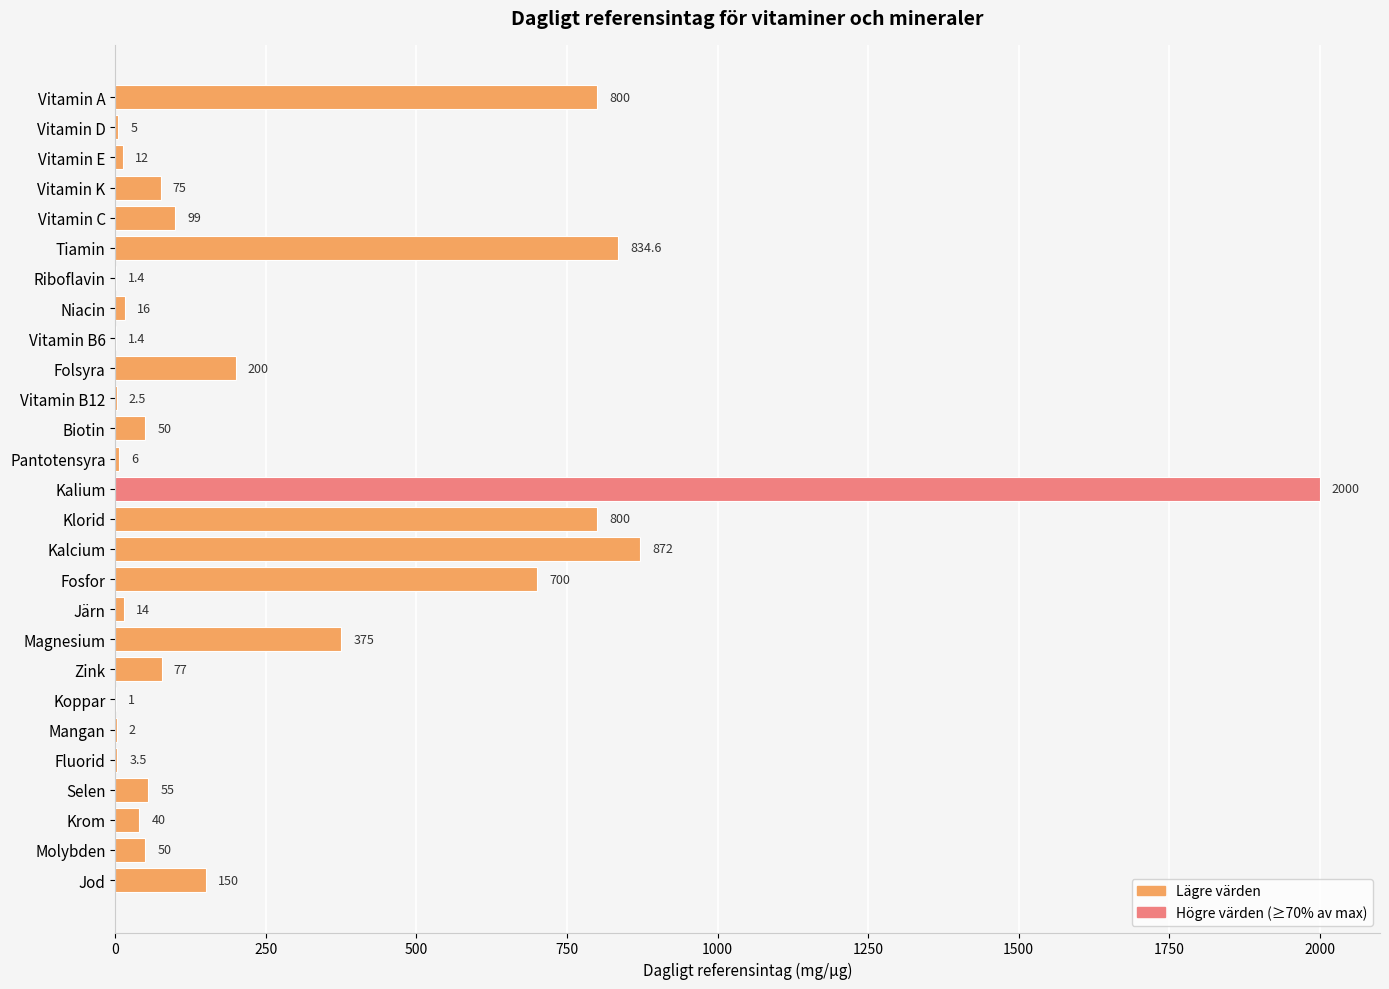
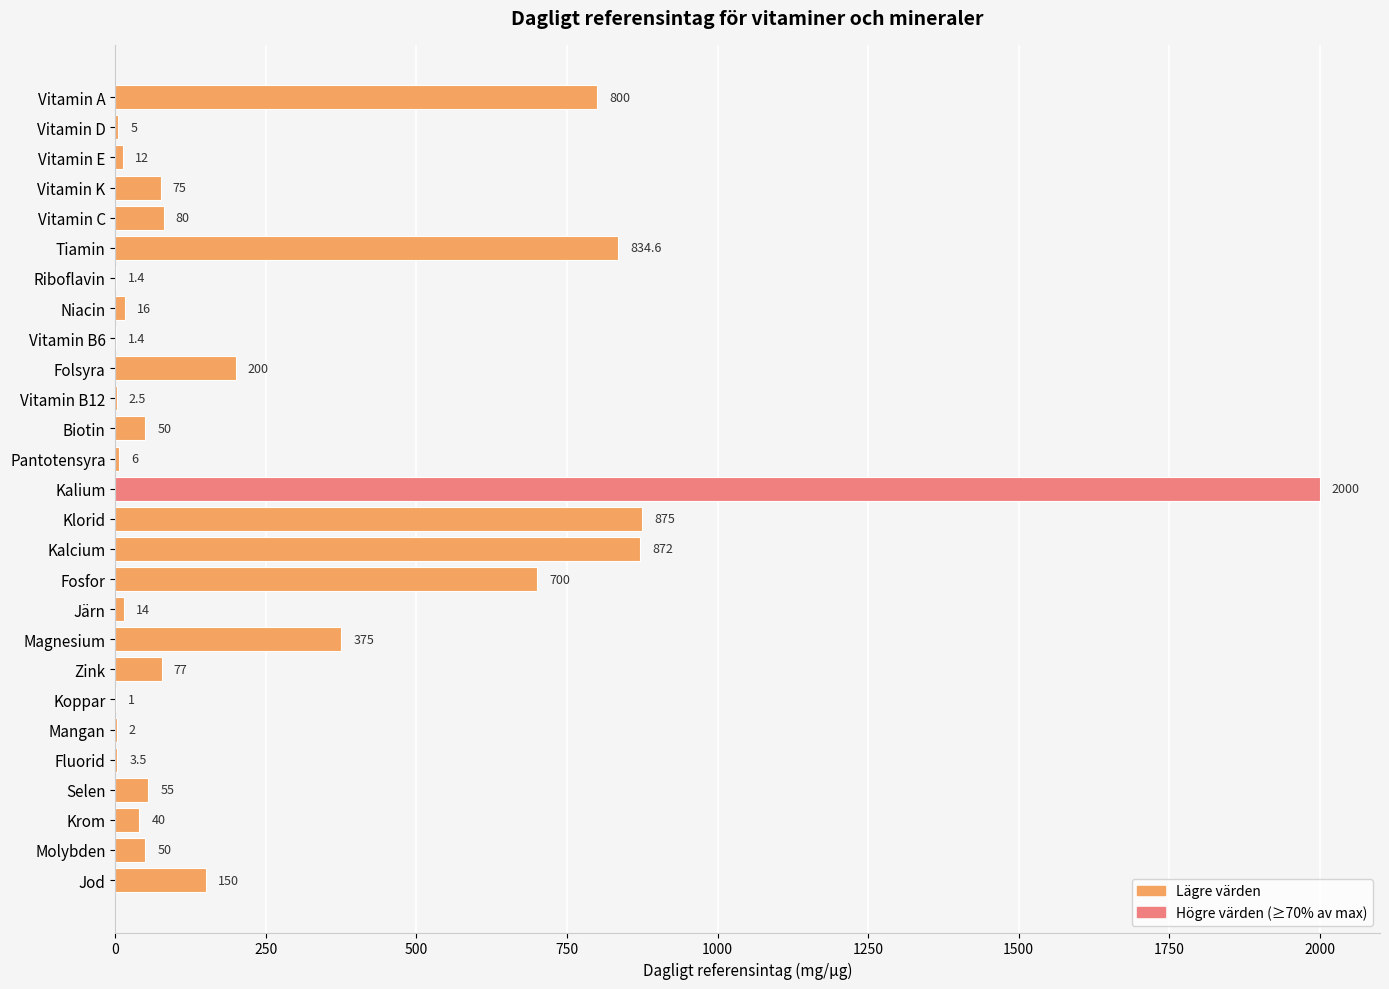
  {
    "Vitamin A": 800,
    "Vitamin D": 5,
    "Vitamin E": 12,
    "Vitamin K": 75,
-   "Vitamin C": 99,
+   "Vitamin C": 80,
    "Tiamin": 834.6,
    "Riboflavin": 1.4,
    "Niacin": 16,
    "Vitamin B6": 1.4,
    "Folsyra": 200,
    "Vitamin B12": 2.5,
    "Biotin": 50,
    "Pantotensyra": 6,
    "Kalium": 2000,
-   "Klorid": 800,
+   "Klorid": 875,
    "Kalcium": 872,
    "Fosfor": 700,
    "Järn": 14,
    "Magnesium": 375,
    "Zink": 77,
    "Koppar": 1,
    "Mangan": 2,
    "Fluorid": 3.5,
    "Selen": 55,
    "Krom": 40,
    "Molybden": 50,
    "Jod": 150
  }
